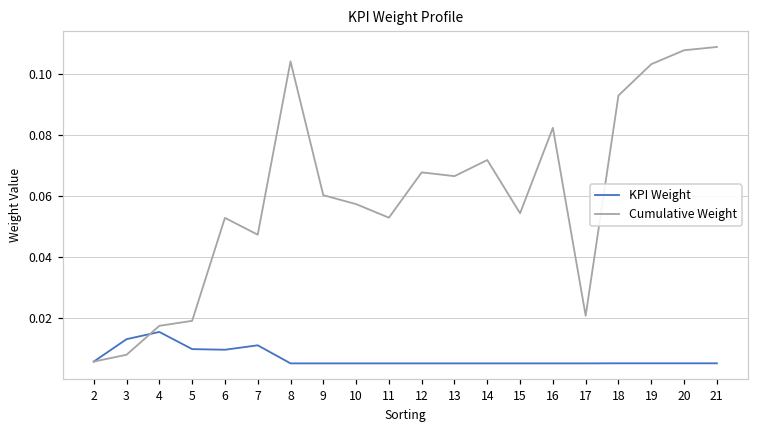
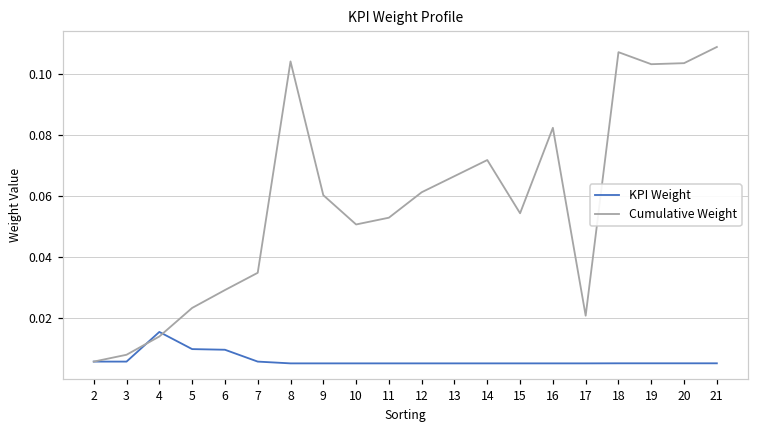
  {
    "KPI Weight": {
-     "3": 0.013,
+     "3": 0.006,
      "4": 0.016,
      "5": 0.010,
      "6": 0.010,
-     "7": 0.011,
+     "7": 0.006,
      "8": 0.005,
      "9": 0.005,
      "10": 0.005,
      "11": 0.005,
      "12": 0.005,
      "13": 0.005,
      "14": 0.005,
      "15": 0.005,
      "16": 0.005,
      "17": 0.005,
      "18": 0.005,
      "19": 0.005,
      "20": 0.005,
      "21": 0.005
    },
    "Cumulative Weight": {
      "3": 0.008,
-     "4": 0.018,
-     "5": 0.019,
-     "6": 0.053,
-     "7": 0.047,
+     "4": 0.014,
+     "5": 0.023,
+     "6": 0.029,
+     "7": 0.035,
      "8": 0.104,
      "9": 0.060,
-     "10": 0.057,
+     "10": 0.051,
      "11": 0.053,
-     "12": 0.068,
+     "12": 0.061,
      "13": 0.066,
      "14": 0.072,
      "15": 0.054,
      "16": 0.082,
      "17": 0.021,
-     "18": 0.093,
+     "18": 0.107,
      "19": 0.103,
-     "20": 0.108,
+     "20": 0.103,
      "21": 0.109
    }
  }
